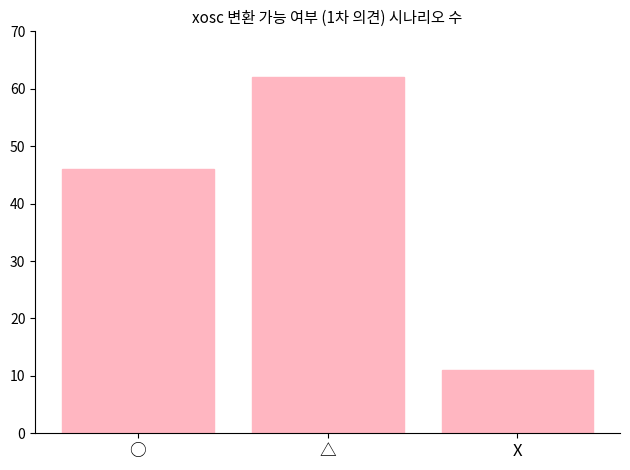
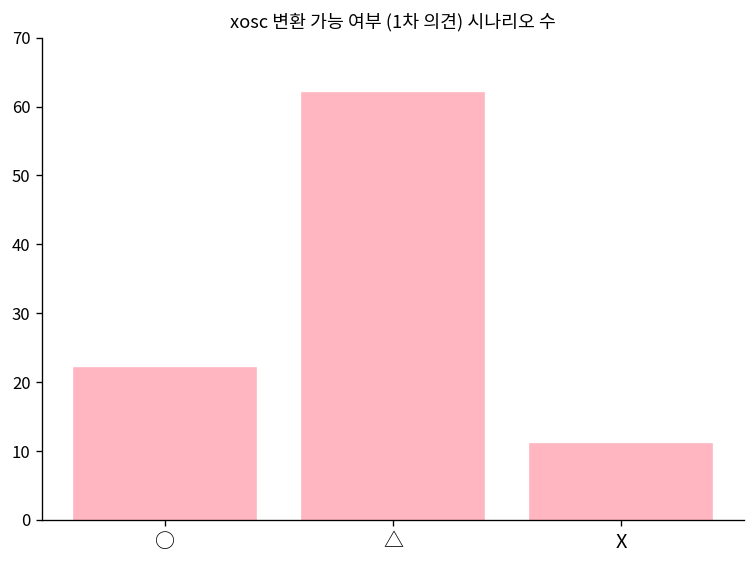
  {
-   "○": 46,
+   "○": 22,
    "△": 62,
    "X": 11
  }
